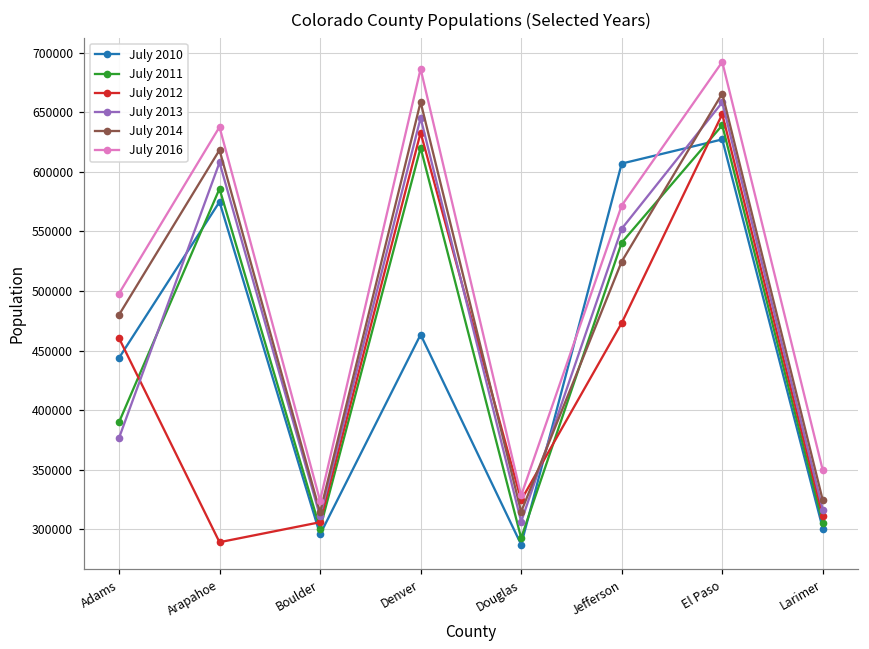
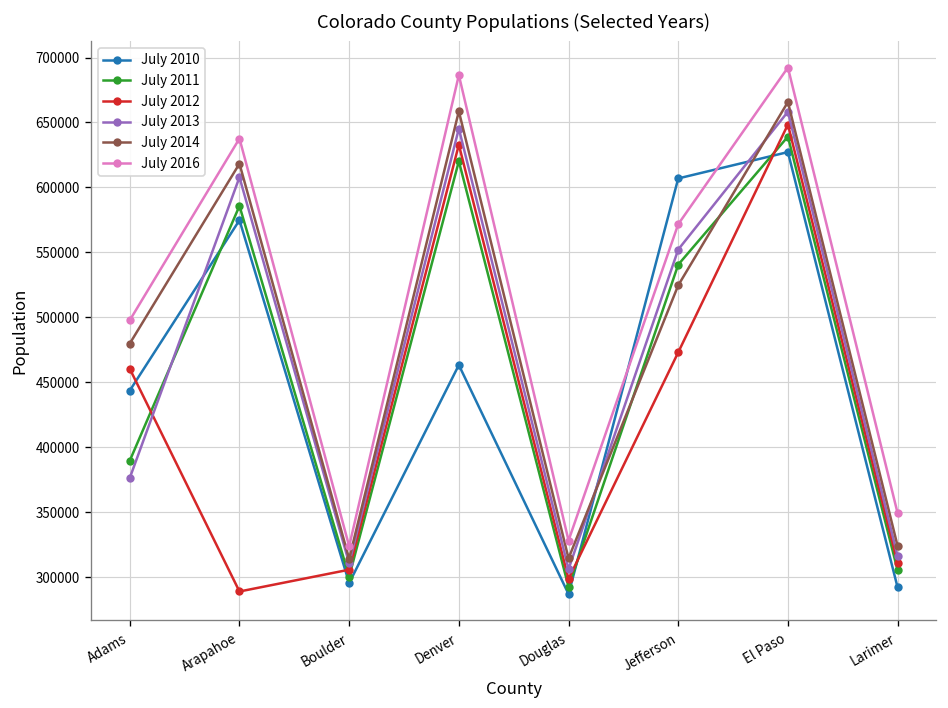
  {
    "July 2010": {
      "Adams": 444000,
      "Arapahoe": 575000,
      "Boulder": 296000,
      "Denver": 463000,
      "Douglas": 287000,
      "Jefferson": 607000,
      "El Paso": 627000,
-     "Larimer": 301000
+     "Larimer": 292000
    },
    "July 2011": {
      "Adams": 390000,
      "Arapahoe": 586000,
      "Boulder": 301000,
      "Denver": 620000,
      "Douglas": 293000,
      "Jefferson": 541000,
      "El Paso": 639000,
      "Larimer": 305000
    },
    "July 2012": {
      "Adams": 460000,
      "Arapahoe": 289000,
      "Boulder": 306000,
      "Denver": 633000,
-     "Douglas": 324000,
+     "Douglas": 299000,
      "Jefferson": 473000,
      "El Paso": 648000,
      "Larimer": 311000
    },
    "July 2013": {
      "Adams": 376000,
      "Arapahoe": 608000,
      "Boulder": 311000,
      "Denver": 645000,
      "Douglas": 306000,
      "Jefferson": 552000,
      "El Paso": 658000,
      "Larimer": 316000
    },
    "July 2014": {
      "Adams": 480000,
      "Arapahoe": 618000,
      "Boulder": 314000,
      "Denver": 659000,
      "Douglas": 315000,
      "Jefferson": 525000,
      "El Paso": 666000,
      "Larimer": 324000
    },
    "July 2016": {
      "Adams": 498000,
      "Arapahoe": 638000,
      "Boulder": 324000,
      "Denver": 686000,
      "Douglas": 328000,
      "Jefferson": 572000,
      "El Paso": 692000,
      "Larimer": 349000
    }
  }
